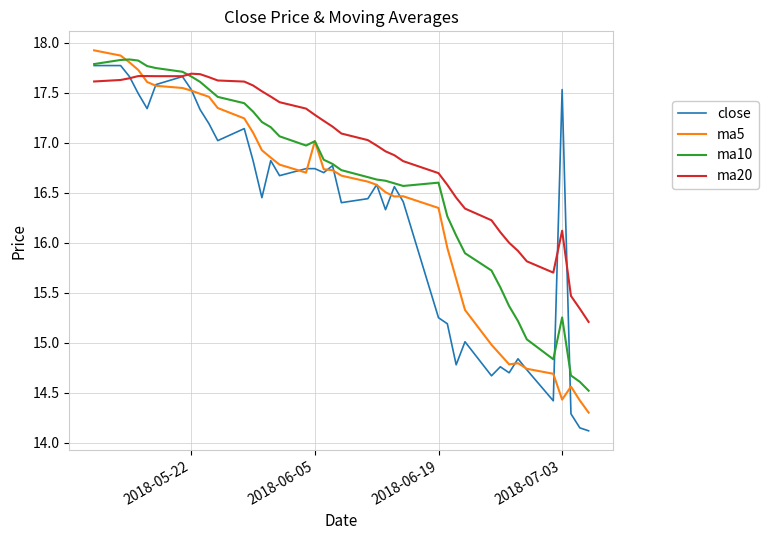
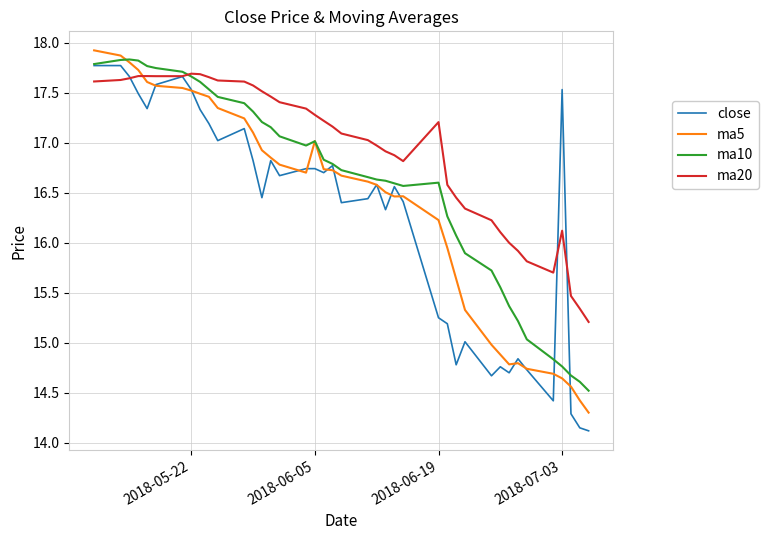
  {
    "close": {
      "2018-06-05": 16.74,
      "2018-06-19": 15.25,
      "2018-07-03": 17.53
    },
    "ma5": {
-     "2018-06-19": 16.35,
-     "2018-07-03": 14.43
+     "2018-06-19": 16.23,
+     "2018-07-03": 14.64
    },
    "ma10": {
      "2018-05-22": 17.66,
      "2018-06-19": 16.60,
-     "2018-07-03": 15.25
+     "2018-07-03": 14.76
    },
    "ma20": {
      "2018-05-22": 17.69,
      "2018-06-05": 17.28,
-     "2018-06-19": 16.70,
+     "2018-06-19": 17.21,
      "2018-07-03": 16.12
    }
  }
